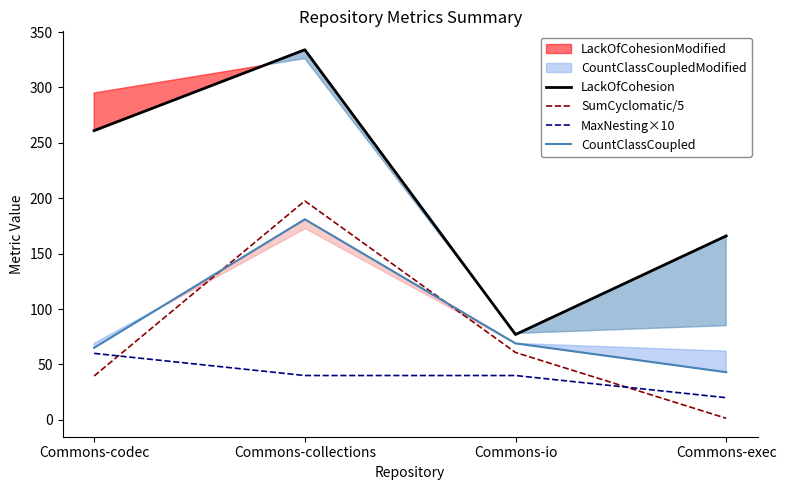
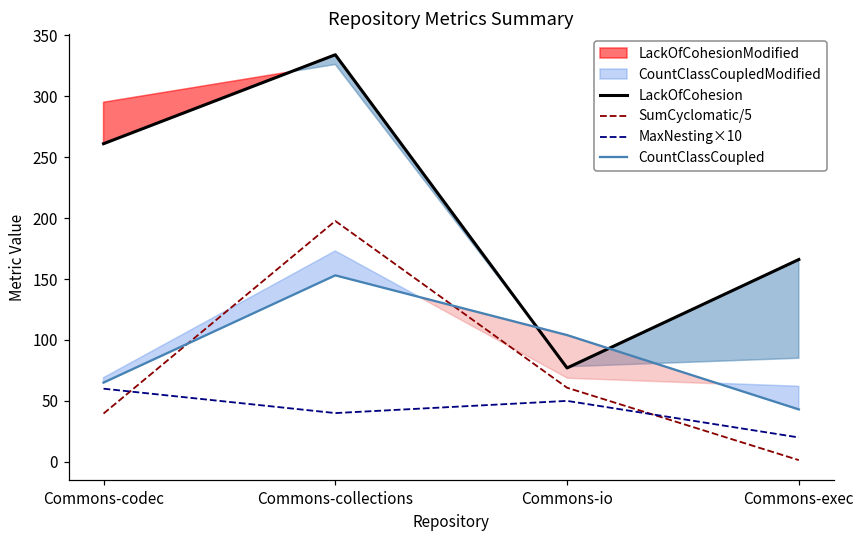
  {
    "LackOfCohesion": {
      "Commons-codec": 261,
      "Commons-collections": 334,
      "Commons-io": 77,
      "Commons-exec": 166
    },
    "SumCyclomatic/5": {
      "Commons-codec": 40,
      "Commons-collections": 198,
      "Commons-io": 61,
      "Commons-exec": 1
    },
    "MaxNesting×10": {
      "Commons-codec": 60,
      "Commons-collections": 40,
-     "Commons-io": 40,
+     "Commons-io": 50,
      "Commons-exec": 20
    },
    "CountClassCoupled": {
      "Commons-codec": 65,
-     "Commons-collections": 181,
-     "Commons-io": 69,
+     "Commons-collections": 153,
+     "Commons-io": 104,
      "Commons-exec": 43
    }
  }
